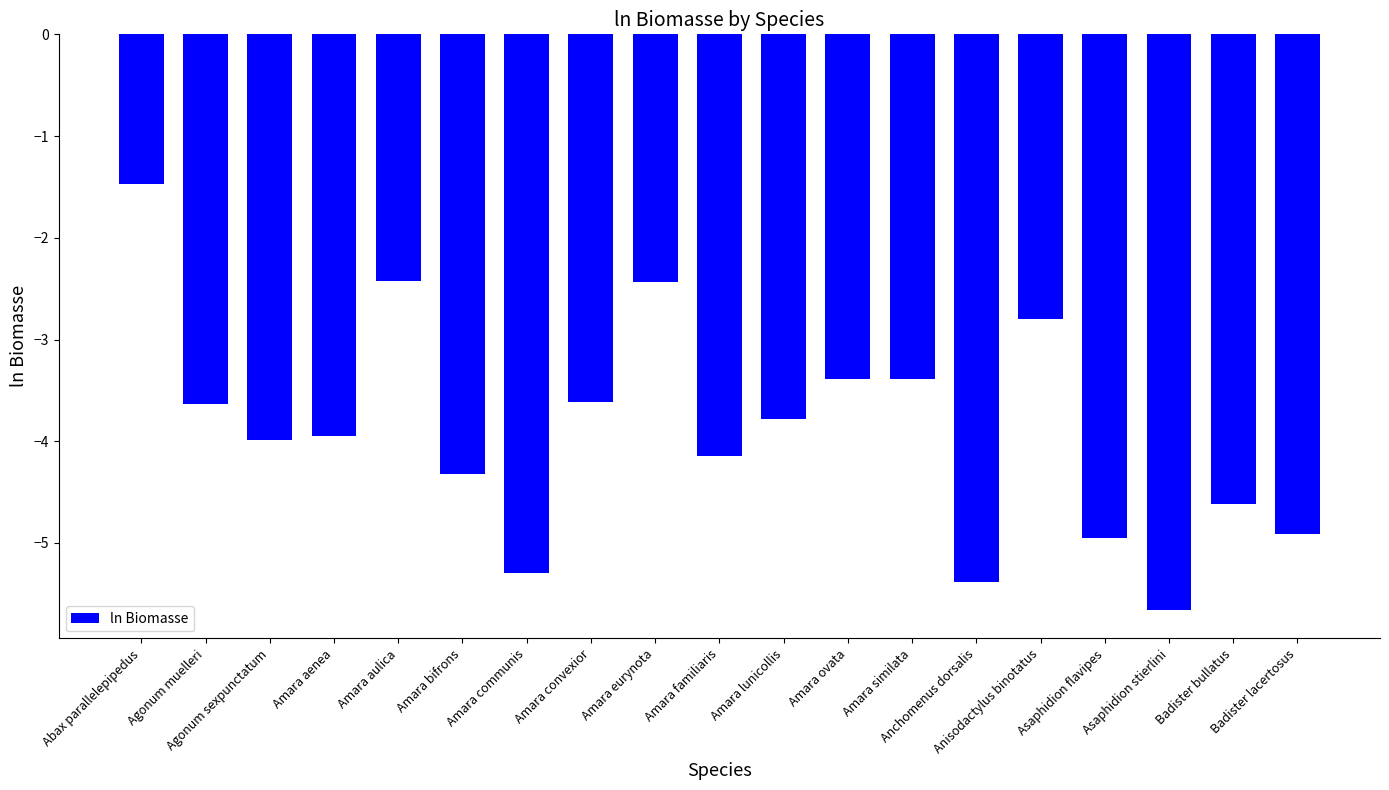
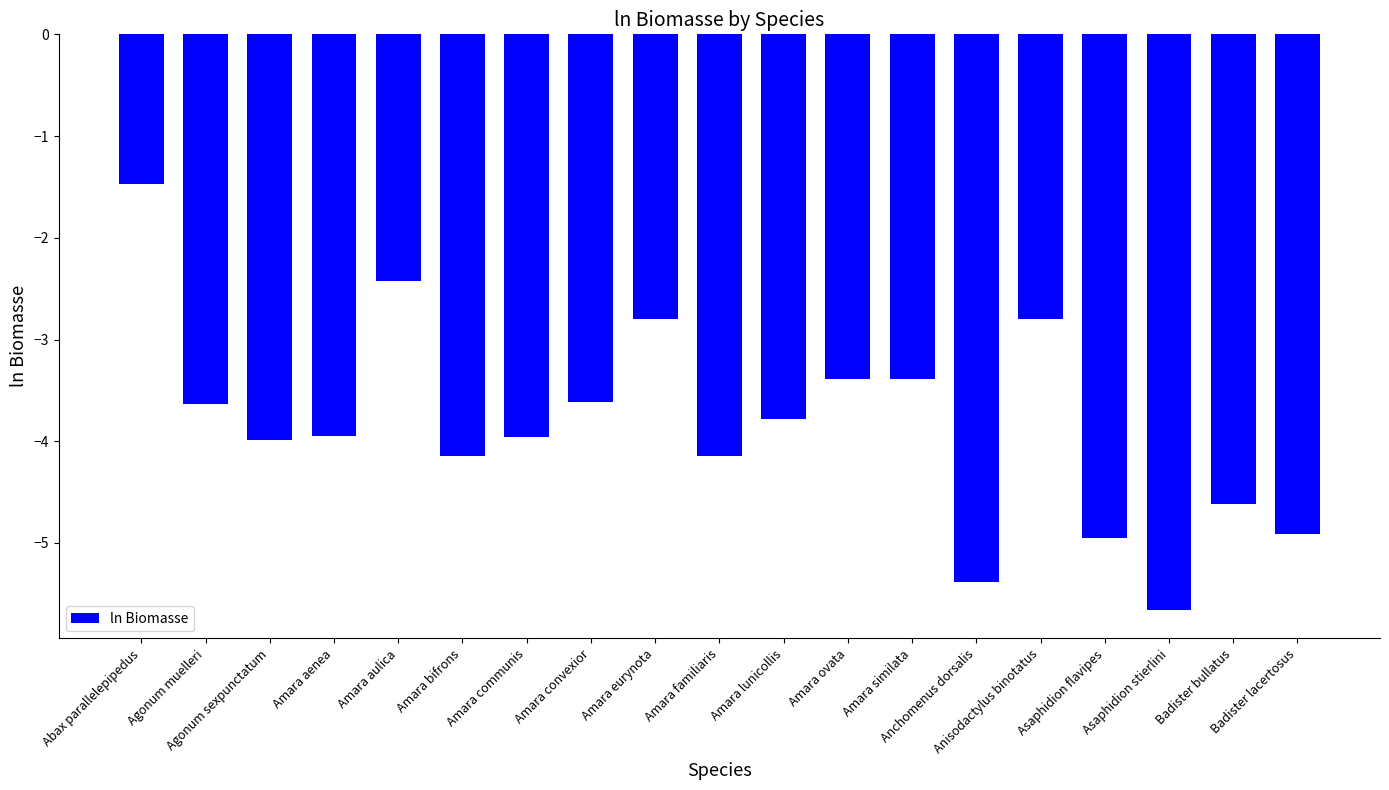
  {
    "Abax parallelepipedus": -1.47,
    "Agonum muelleri": -3.63,
    "Agonum sexpunctatum": -3.99,
    "Amara aenea": -3.95,
    "Amara aulica": -2.42,
-   "Amara bifrons": -4.32,
-   "Amara communis": -5.30,
+   "Amara bifrons": -4.14,
+   "Amara communis": -3.96,
    "Amara convexior": -3.61,
-   "Amara eurynota": -2.43,
+   "Amara eurynota": -2.80,
    "Amara familiaris": -4.14,
    "Amara lunicollis": -3.78,
    "Amara ovata": -3.39,
    "Amara similata": -3.39,
    "Anchomenus dorsalis": -5.38,
    "Anisodactylus binotatus": -2.80,
    "Asaphidion flavipes": -4.95,
    "Asaphidion stierlini": -5.65,
    "Badister bullatus": -4.62,
    "Badister lacertosus": -4.91
  }
